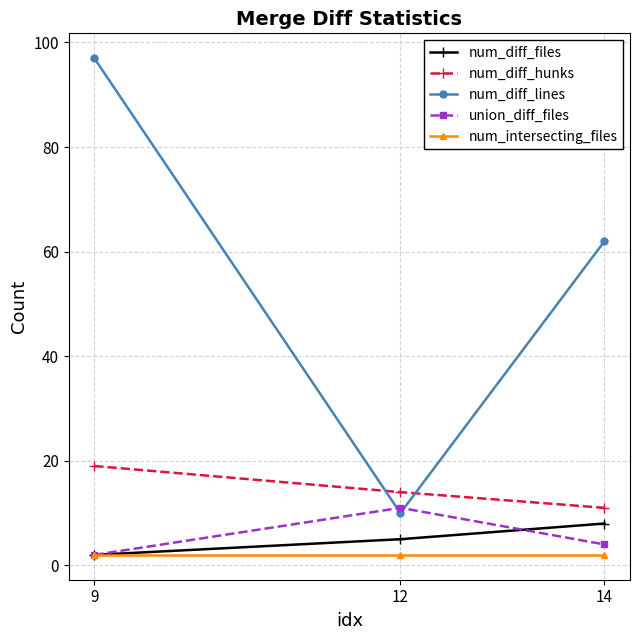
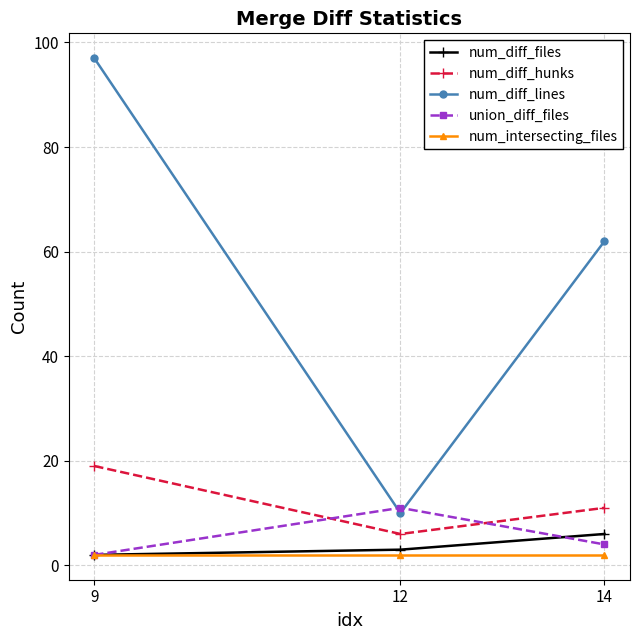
  {
    "num_diff_files": {
-     "12": 5,
-     "14": 8
+     "12": 3,
+     "14": 6
    },
    "num_diff_hunks": {
      "9": 19,
-     "12": 14,
+     "12": 6,
      "14": 11
    },
    "num_diff_lines": {
      "9": 97,
      "12": 10,
      "14": 62
    },
    "union_diff_files": {
      "12": 11,
      "14": 4
    },
    "num_intersecting_files": {
      "12": 2,
      "14": 2
    }
  }
